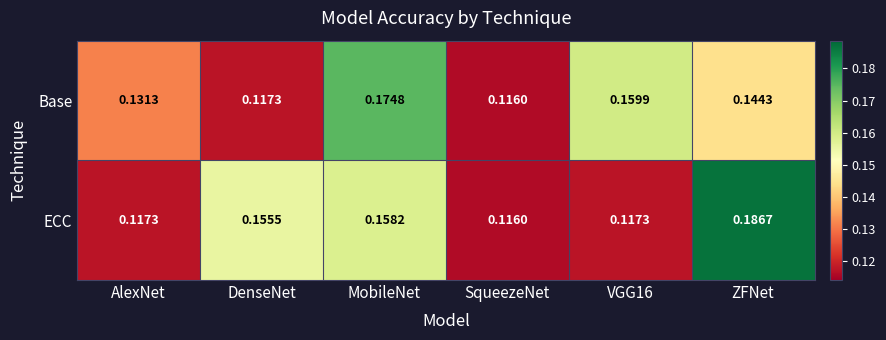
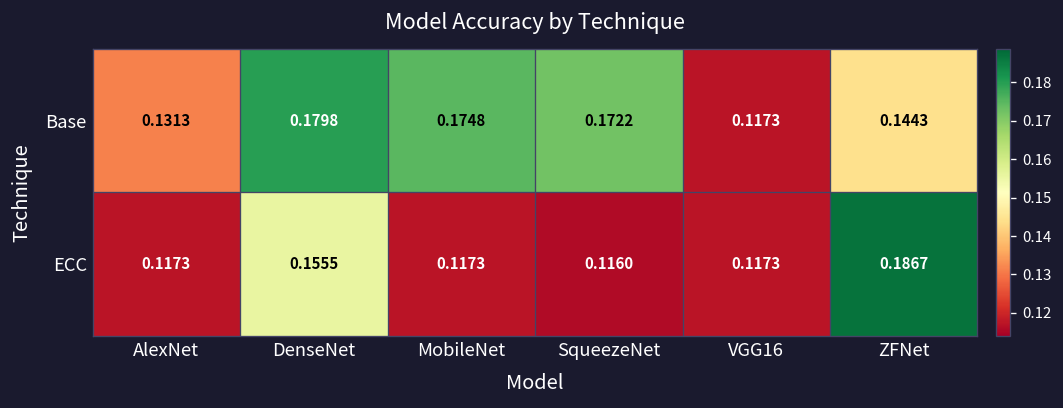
  {
    "Base": {
      "AlexNet": 0.1313,
-     "DenseNet": 0.1173,
+     "DenseNet": 0.1798,
      "MobileNet": 0.1748,
-     "SqueezeNet": 0.1160,
-     "VGG16": 0.1599,
+     "SqueezeNet": 0.1722,
+     "VGG16": 0.1173,
      "ZFNet": 0.1443
    },
    "ECC": {
      "AlexNet": 0.1173,
      "DenseNet": 0.1555,
-     "MobileNet": 0.1582,
+     "MobileNet": 0.1173,
      "SqueezeNet": 0.1160,
      "VGG16": 0.1173,
      "ZFNet": 0.1867
    }
  }
